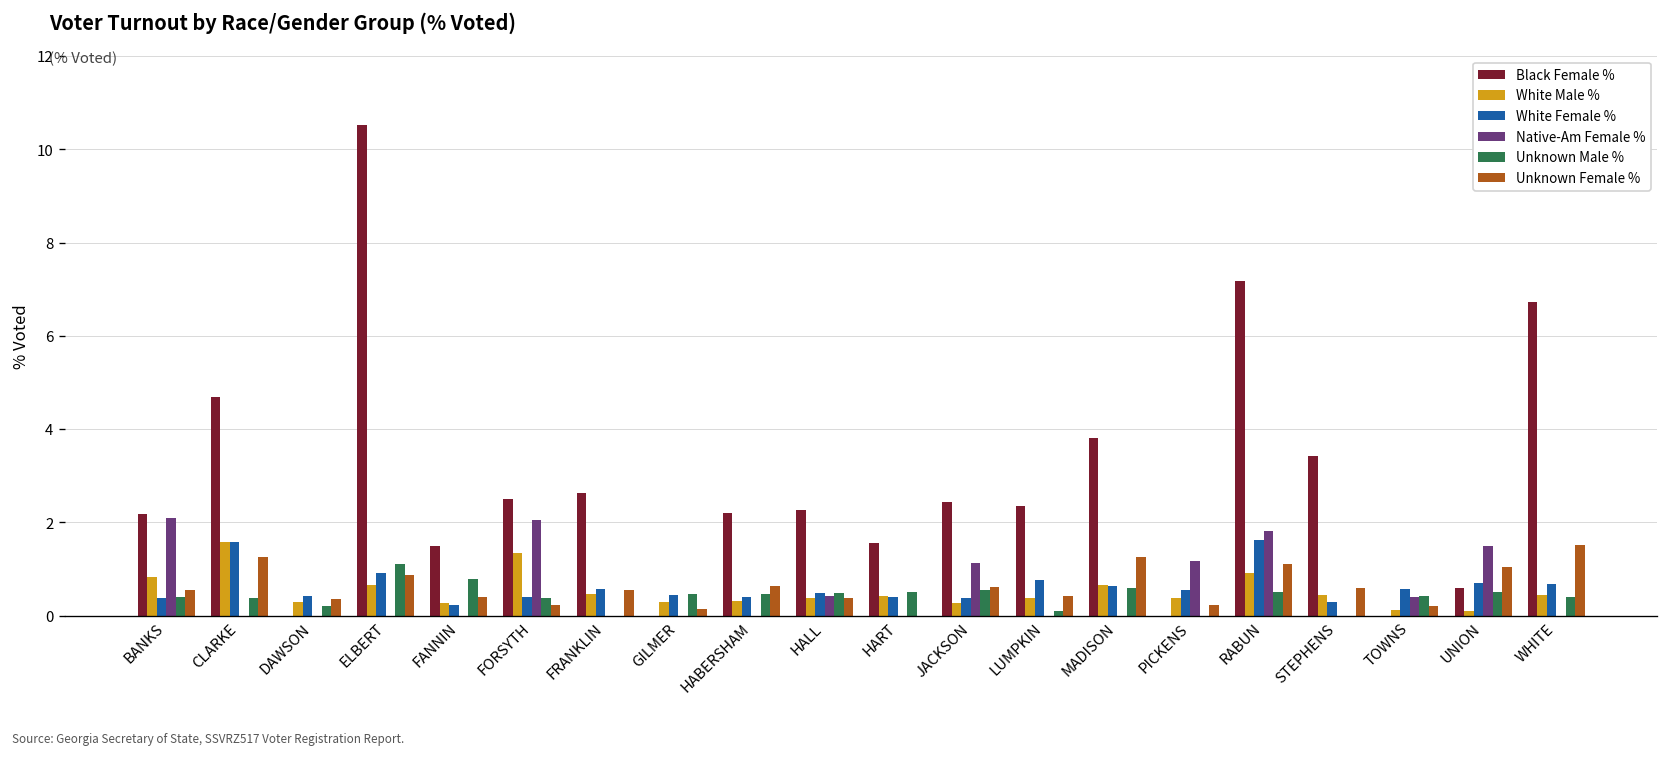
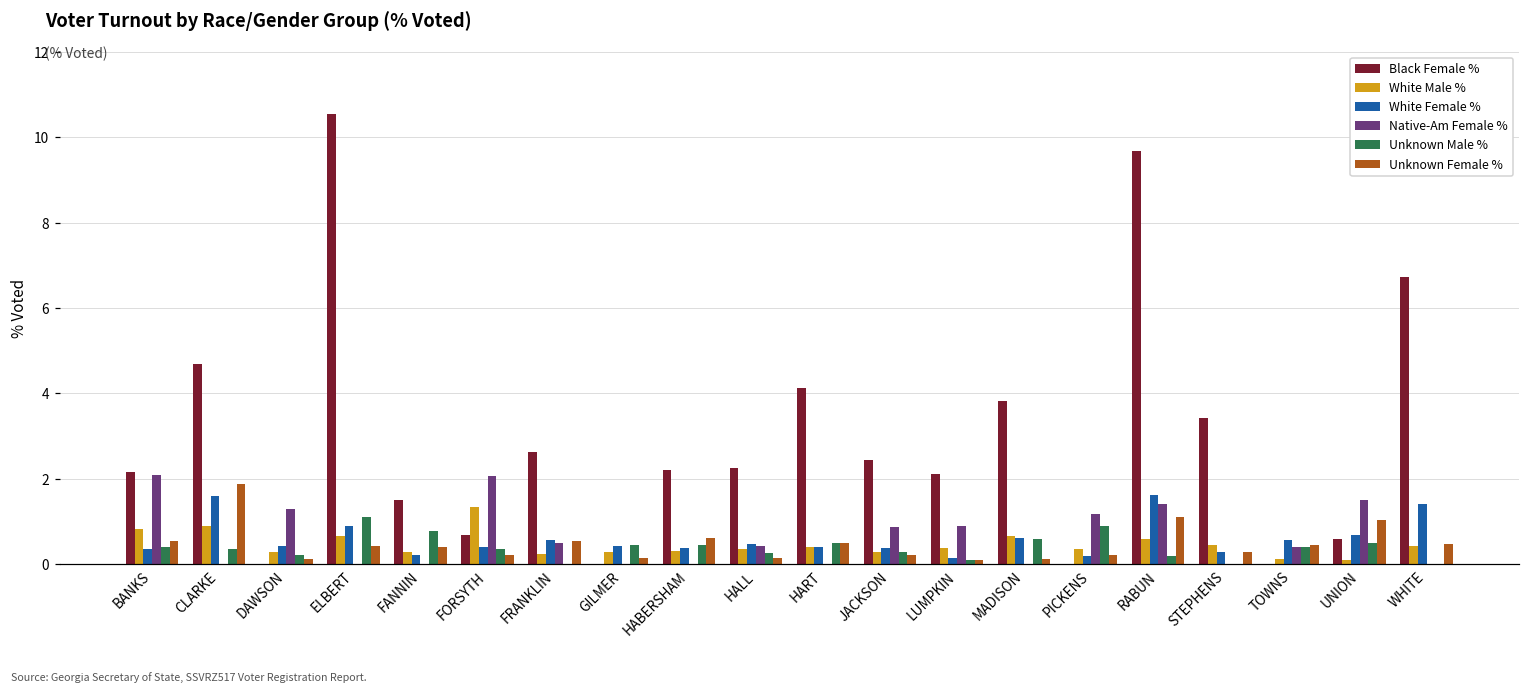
  {
    "Black Female %": {
      "BANKS": 2.2,
      "CLARKE": 4.7,
      "DAWSON": 0.0,
      "ELBERT": 10.5,
      "FANNIN": 1.5,
-     "FORSYTH": 2.5,
+     "FORSYTH": 0.7,
      "FRANKLIN": 2.6,
      "GILMER": 0.0,
      "HABERSHAM": 2.2,
      "HALL": 2.3,
-     "HART": 1.6,
+     "HART": 4.1,
      "JACKSON": 2.4,
-     "LUMPKIN": 2.4,
+     "LUMPKIN": 2.1,
      "MADISON": 3.8,
      "PICKENS": 0.0,
-     "RABUN": 7.2,
+     "RABUN": 9.7,
      "STEPHENS": 3.4,
      "TOWNS": 0.0,
      "UNION": 0.6,
      "WHITE": 6.7
    },
    "White Male %": {
      "BANKS": 0.8,
-     "CLARKE": 1.6,
+     "CLARKE": 0.9,
      "DAWSON": 0.3,
      "ELBERT": 0.7,
      "FANNIN": 0.3,
      "FORSYTH": 1.3,
-     "FRANKLIN": 0.5,
+     "FRANKLIN": 0.2,
      "GILMER": 0.3,
      "HABERSHAM": 0.3,
      "HALL": 0.4,
      "HART": 0.4,
      "JACKSON": 0.3,
      "LUMPKIN": 0.4,
      "MADISON": 0.7,
      "PICKENS": 0.4,
-     "RABUN": 0.9,
+     "RABUN": 0.6,
      "STEPHENS": 0.5,
      "TOWNS": 0.1,
      "UNION": 0.1,
      "WHITE": 0.4
    },
    "White Female %": {
      "BANKS": 0.4,
      "CLARKE": 1.6,
      "DAWSON": 0.4,
      "ELBERT": 0.9,
      "FANNIN": 0.2,
      "FORSYTH": 0.4,
      "FRANKLIN": 0.6,
      "GILMER": 0.4,
      "HABERSHAM": 0.4,
      "HALL": 0.5,
      "HART": 0.4,
      "JACKSON": 0.4,
-     "LUMPKIN": 0.8,
+     "LUMPKIN": 0.2,
      "MADISON": 0.6,
-     "PICKENS": 0.6,
+     "PICKENS": 0.2,
      "RABUN": 1.6,
      "STEPHENS": 0.3,
      "TOWNS": 0.6,
      "UNION": 0.7,
-     "WHITE": 0.7
+     "WHITE": 1.4
    },
    "Native-Am Female %": {
      "BANKS": 2.1,
      "CLARKE": 0.0,
-     "DAWSON": 0.0,
+     "DAWSON": 1.3,
      "ELBERT": 0.0,
      "FANNIN": 0.0,
      "FORSYTH": 2.1,
-     "FRANKLIN": 0.0,
+     "FRANKLIN": 0.5,
      "GILMER": 0.0,
      "HABERSHAM": 0.0,
      "HALL": 0.4,
      "HART": 0.0,
-     "JACKSON": 1.1,
-     "LUMPKIN": 0.0,
+     "JACKSON": 0.9,
+     "LUMPKIN": 0.9,
      "MADISON": 0.0,
      "PICKENS": 1.2,
-     "RABUN": 1.8,
+     "RABUN": 1.4,
      "STEPHENS": 0.0,
      "TOWNS": 0.4,
      "UNION": 1.5,
      "WHITE": 0.0
    },
    "Unknown Male %": {
      "BANKS": 0.4,
      "CLARKE": 0.4,
      "DAWSON": 0.2,
      "ELBERT": 1.1,
      "FANNIN": 0.8,
      "FORSYTH": 0.4,
      "FRANKLIN": 0.0,
      "GILMER": 0.5,
      "HABERSHAM": 0.5,
-     "HALL": 0.5,
+     "HALL": 0.3,
      "HART": 0.5,
-     "JACKSON": 0.6,
+     "JACKSON": 0.3,
      "LUMPKIN": 0.1,
      "MADISON": 0.6,
-     "PICKENS": 0.0,
-     "RABUN": 0.5,
+     "PICKENS": 0.9,
+     "RABUN": 0.2,
      "STEPHENS": 0.0,
      "TOWNS": 0.4,
      "UNION": 0.5,
-     "WHITE": 0.4
+     "WHITE": 0.0
    },
    "Unknown Female %": {
      "BANKS": 0.6,
-     "CLARKE": 1.3,
-     "DAWSON": 0.4,
-     "ELBERT": 0.9,
+     "CLARKE": 1.9,
+     "DAWSON": 0.1,
+     "ELBERT": 0.4,
      "FANNIN": 0.4,
      "FORSYTH": 0.2,
      "FRANKLIN": 0.6,
      "GILMER": 0.2,
      "HABERSHAM": 0.6,
-     "HALL": 0.4,
-     "HART": 0.0,
-     "JACKSON": 0.6,
-     "LUMPKIN": 0.4,
-     "MADISON": 1.3,
+     "HALL": 0.1,
+     "HART": 0.5,
+     "JACKSON": 0.2,
+     "LUMPKIN": 0.1,
+     "MADISON": 0.1,
      "PICKENS": 0.2,
      "RABUN": 1.1,
-     "STEPHENS": 0.6,
-     "TOWNS": 0.2,
+     "STEPHENS": 0.3,
+     "TOWNS": 0.5,
      "UNION": 1.1,
-     "WHITE": 1.5
+     "WHITE": 0.5
    }
  }
